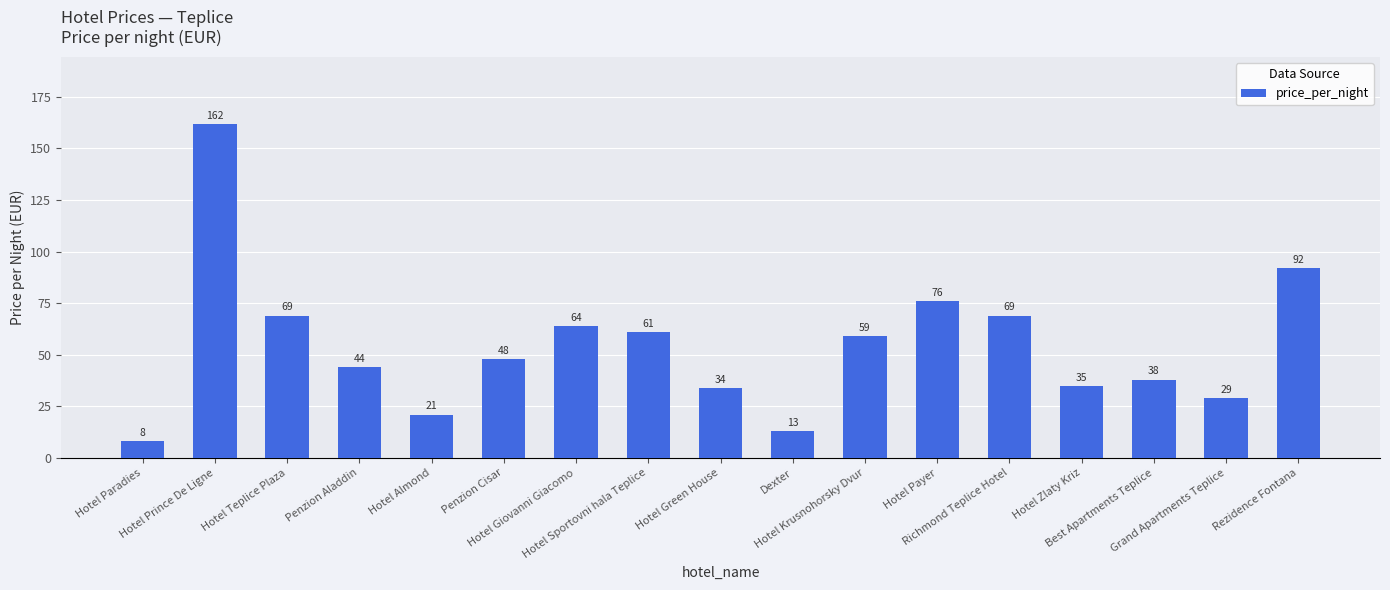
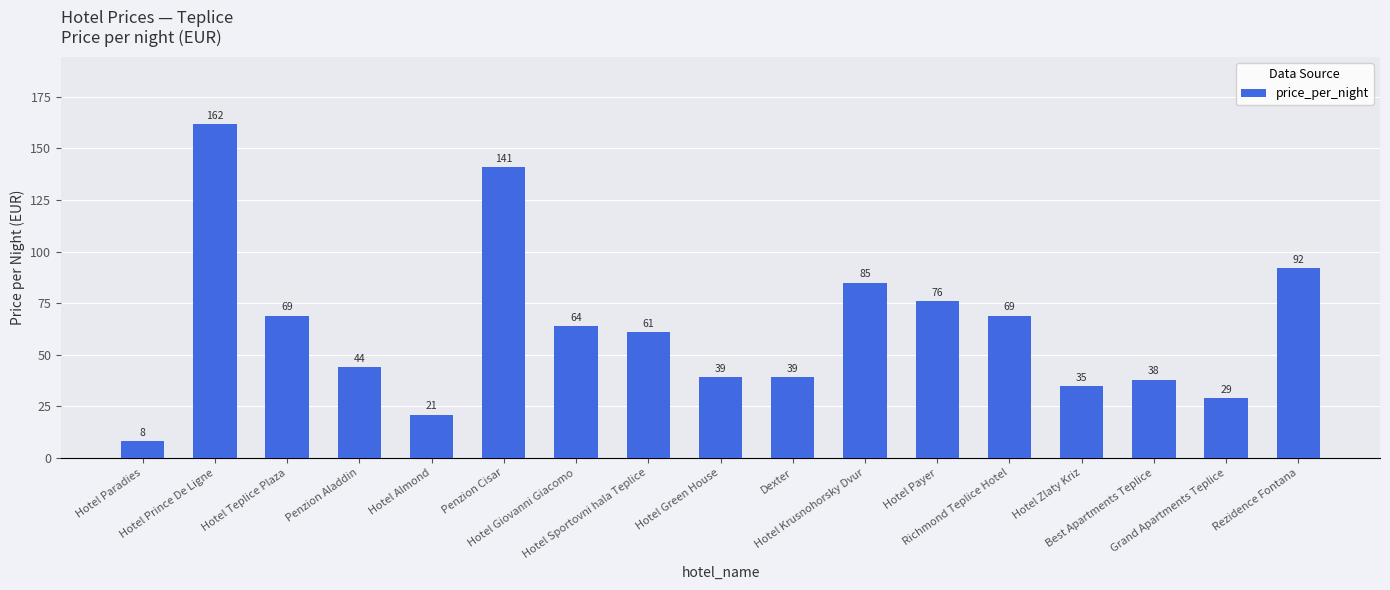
  {
    "Hotel Paradies": 8,
    "Hotel Prince De Ligne": 162,
    "Hotel Teplice Plaza": 69,
    "Penzion Aladdin": 44,
    "Hotel Almond": 21,
-   "Penzion Cisar": 48,
+   "Penzion Cisar": 141,
    "Hotel Giovanni Giacomo": 64,
    "Hotel Sportovni hala Teplice": 61,
-   "Hotel Green House": 34,
-   "Dexter": 13,
-   "Hotel Krusnohorsky Dvur": 59,
+   "Hotel Green House": 39,
+   "Dexter": 39,
+   "Hotel Krusnohorsky Dvur": 85,
    "Hotel Payer": 76,
    "Richmond Teplice Hotel": 69,
    "Hotel Zlaty Kriz": 35,
    "Best Apartments Teplice": 38,
    "Grand Apartments Teplice": 29,
    "Rezidence Fontana": 92
  }
